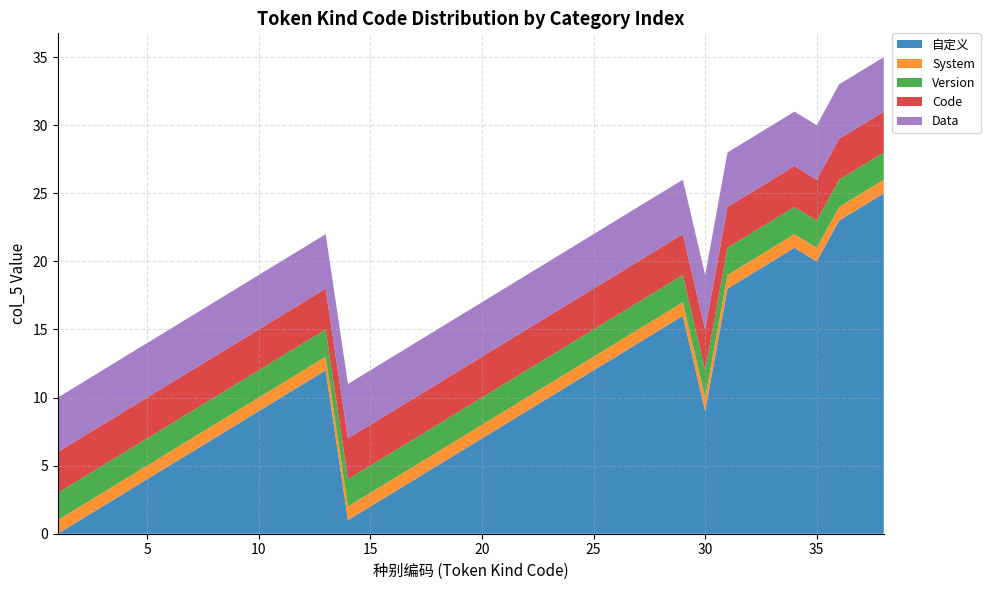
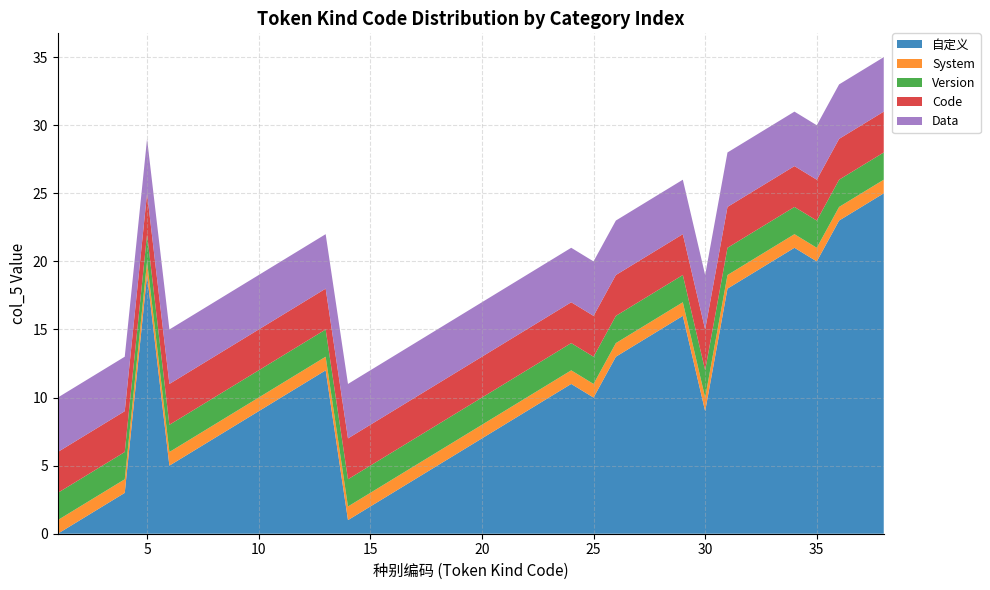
  {
    "自定义": {
-     "5": 4,
+     "5": 19,
      "10": 9,
      "15": 2,
      "20": 7,
-     "25": 12,
+     "25": 10,
      "30": 9,
      "35": 20
    }
  }
